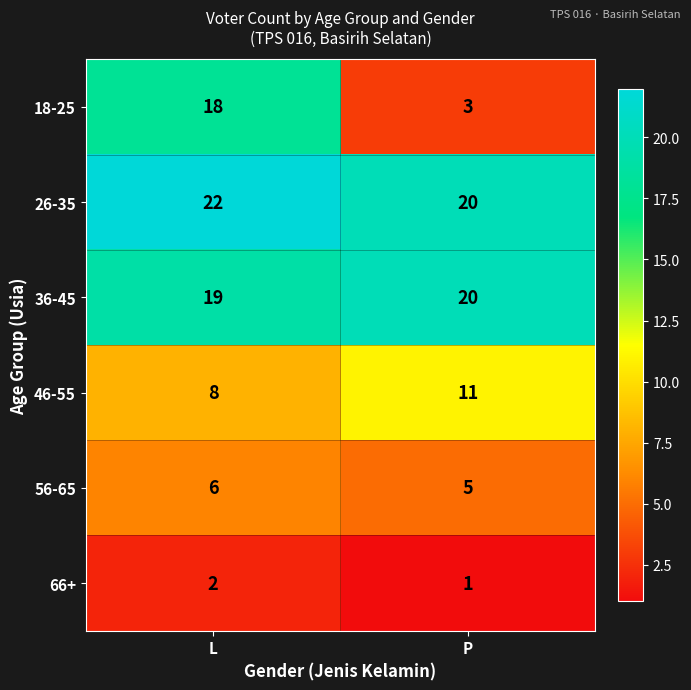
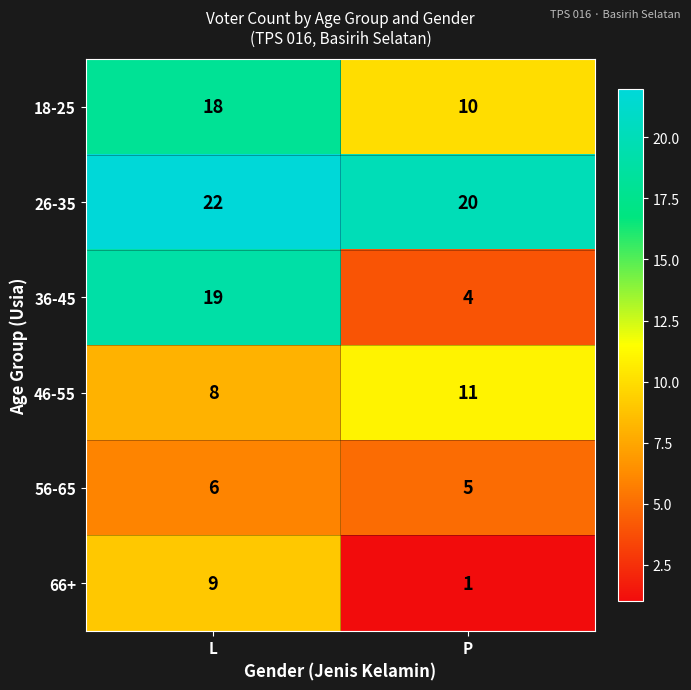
  {
    "18-25": {
      "L": 18,
-     "P": 3
+     "P": 10
    },
    "26-35": {
      "L": 22,
      "P": 20
    },
    "36-45": {
      "L": 19,
-     "P": 20
+     "P": 4
    },
    "46-55": {
      "L": 8,
      "P": 11
    },
    "56-65": {
      "L": 6,
      "P": 5
    },
    "66+": {
-     "L": 2,
+     "L": 9,
      "P": 1
    }
  }
